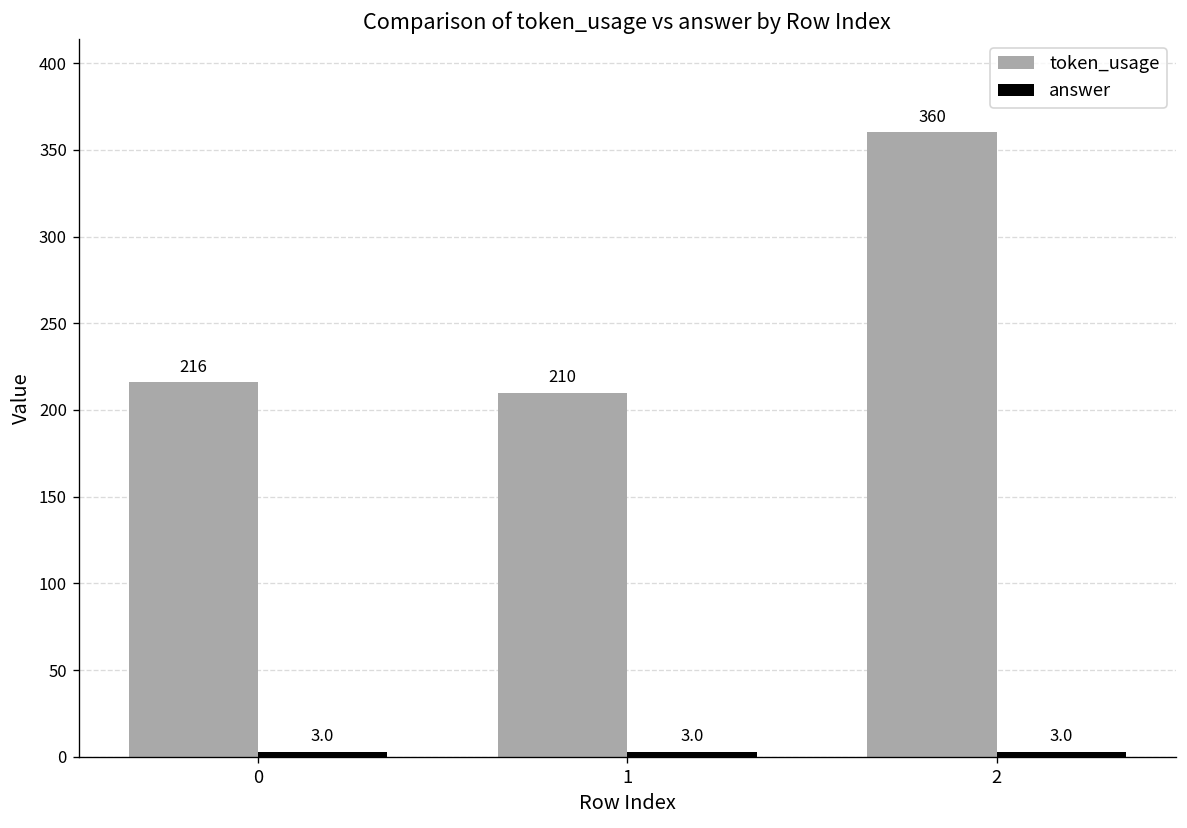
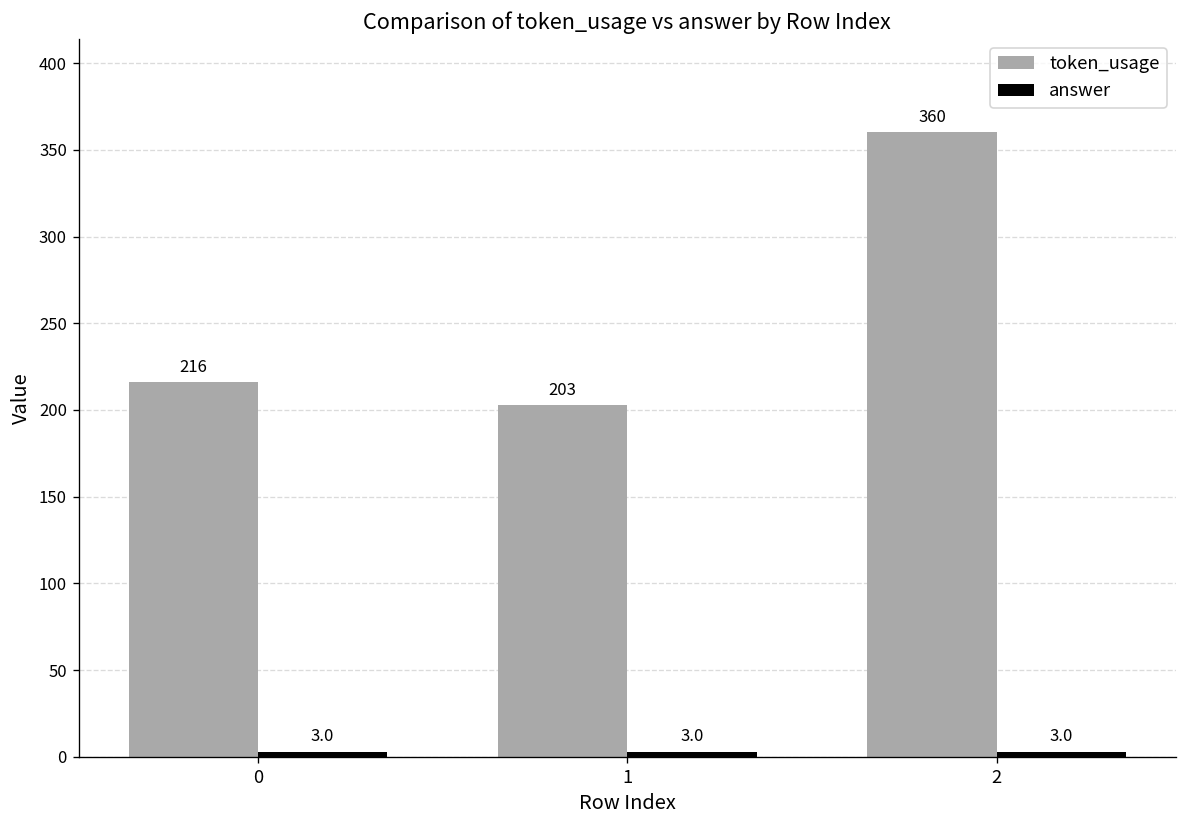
  {
    "token_usage": {
      "0": 216,
-     "1": 210,
+     "1": 203,
      "2": 360
    },
    "answer": {
      "0": 3.0,
      "1": 3.0,
      "2": 3.0
    }
  }
